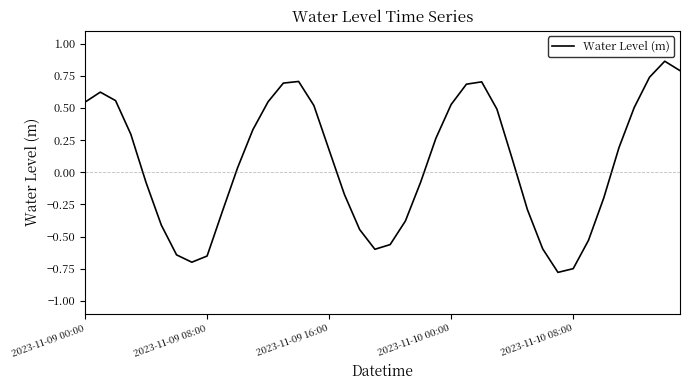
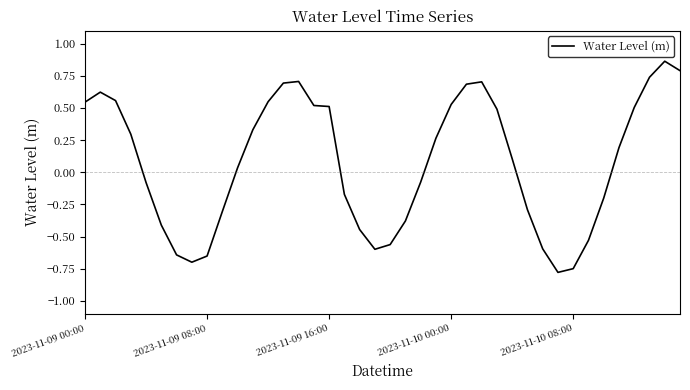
  {
    "2023-11-09 00:00": 0.55,
    "2023-11-09 08:00": -0.65,
-   "2023-11-09 16:00": 0.17,
+   "2023-11-09 16:00": 0.51,
    "2023-11-10 00:00": 0.53,
    "2023-11-10 08:00": -0.75
  }
